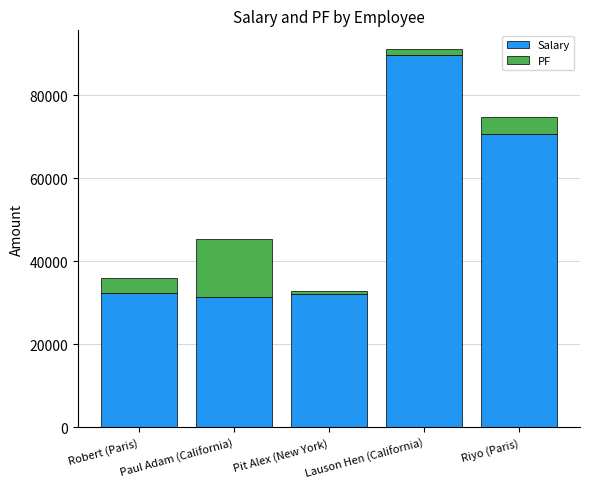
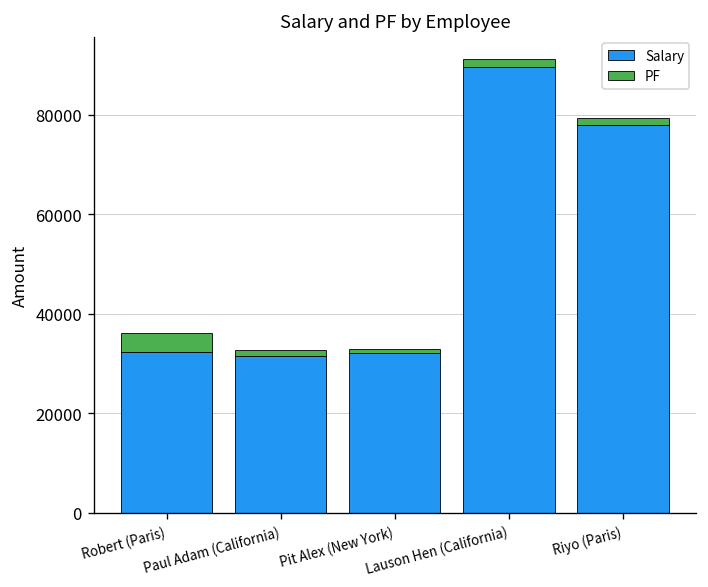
  {
    "Salary": {
      "Robert (Paris)": 32000,
      "Paul Adam (California)": 31000,
      "Pit Alex (New York)": 32000,
      "Lauson Hen (California)": 90000,
-     "Riyo (Paris)": 71000
+     "Riyo (Paris)": 78000
    },
    "PF": {
      "Robert (Paris)": 4000,
-     "Paul Adam (California)": 14000,
+     "Paul Adam (California)": 1000,
      "Pit Alex (New York)": 1000,
      "Lauson Hen (California)": 2000,
-     "Riyo (Paris)": 4000
+     "Riyo (Paris)": 1000
    }
  }
